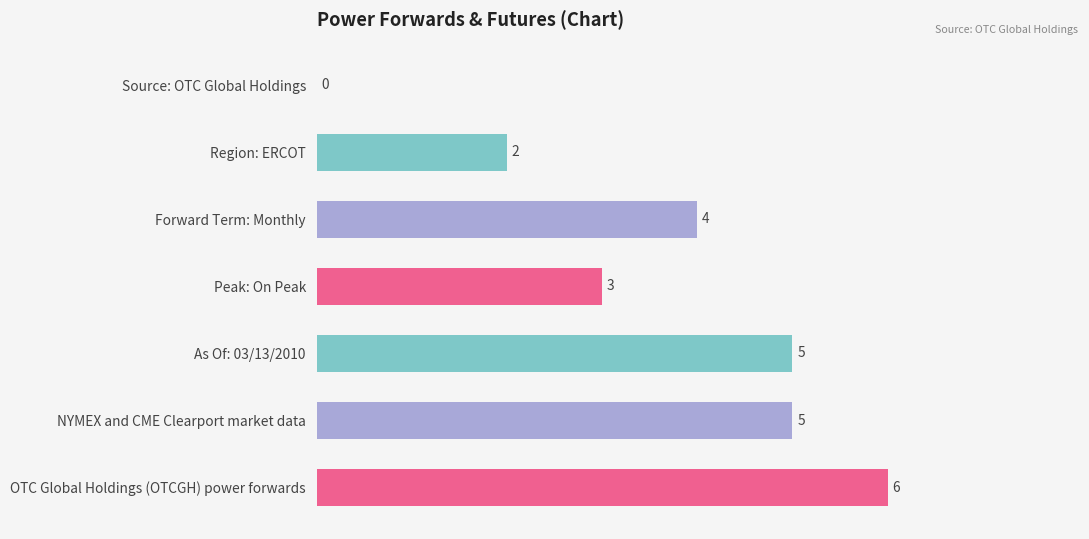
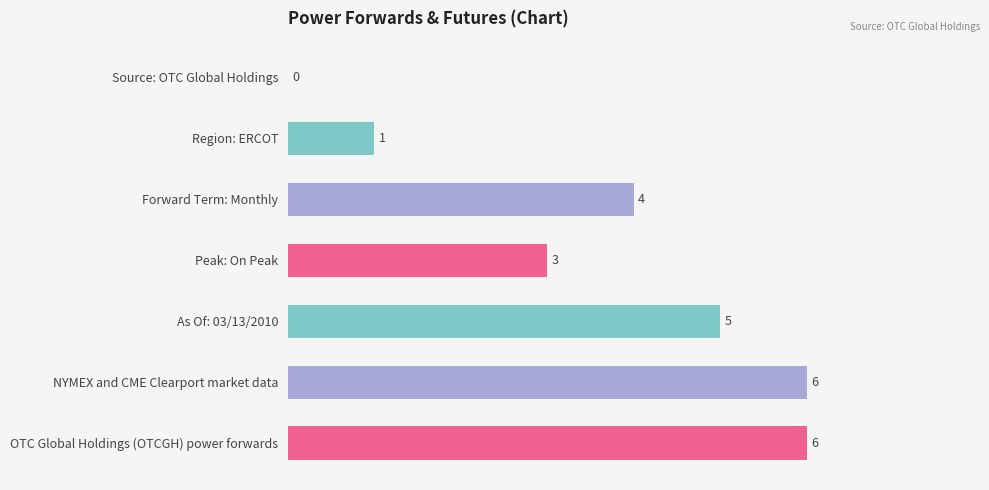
  {
    "Source: OTC Global Holdings": 0,
-   "Region: ERCOT": 2,
+   "Region: ERCOT": 1,
    "Forward Term: Monthly": 4,
    "Peak: On Peak": 3,
    "As Of: 03/13/2010": 5,
-   "NYMEX and CME Clearport market data": 5,
+   "NYMEX and CME Clearport market data": 6,
    "OTC Global Holdings (OTCGH) power forwards": 6
  }
